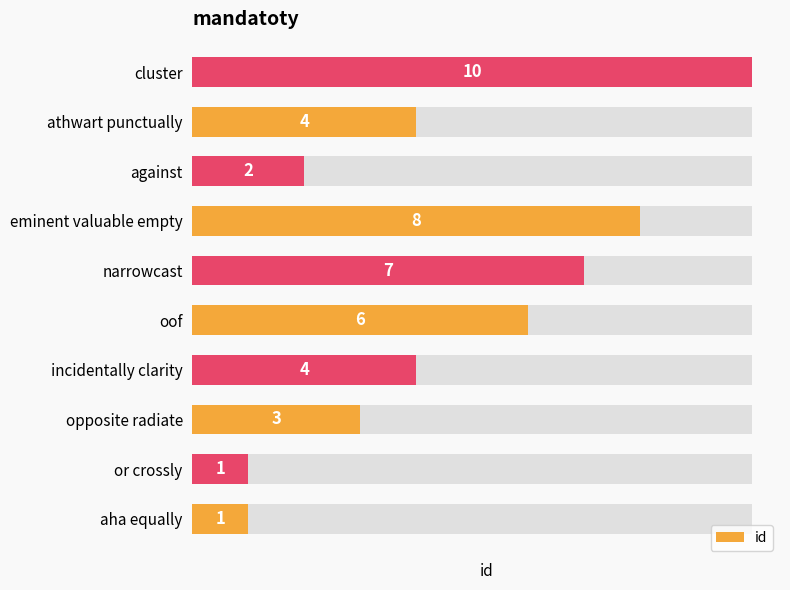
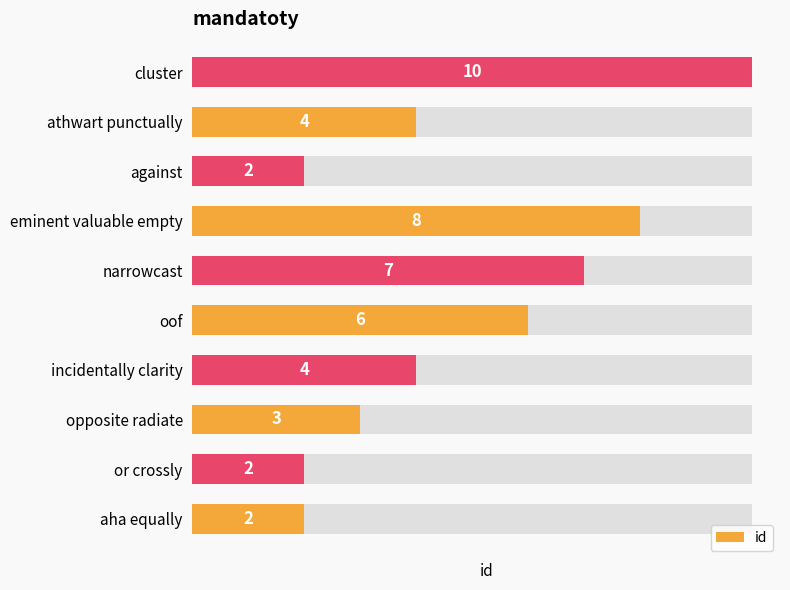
  {
    "id": {
      "cluster": 10,
-     "or crossly": 1,
-     "aha equally": 1
+     "or crossly": 2,
+     "aha equally": 2
    }
  }
